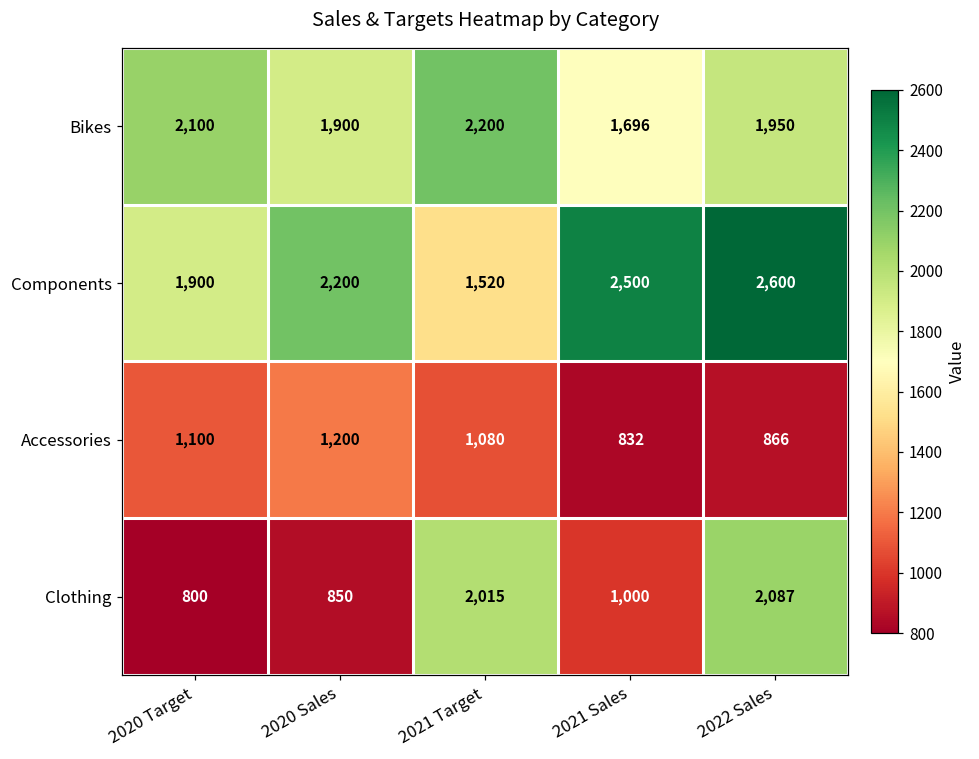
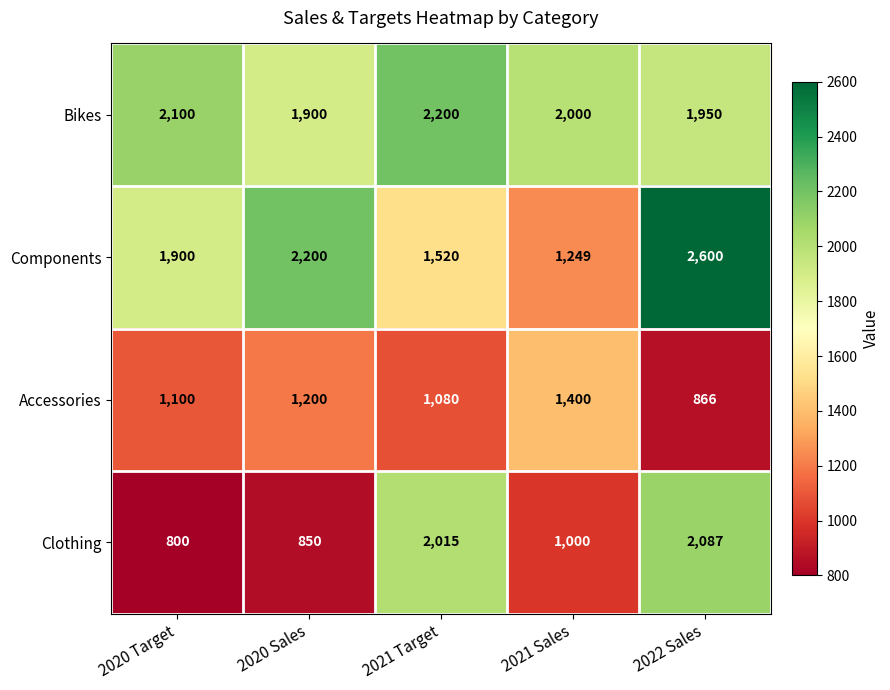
  {
    "Bikes": {
      "2020 Target": "2,100",
      "2020 Sales": "1,900",
      "2021 Target": "2,200",
-     "2021 Sales": "1,696",
+     "2021 Sales": "2,000",
      "2022 Sales": "1,950"
    },
    "Components": {
      "2020 Target": "1,900",
      "2020 Sales": "2,200",
      "2021 Target": "1,520",
-     "2021 Sales": "2,500",
+     "2021 Sales": "1,249",
      "2022 Sales": "2,600"
    },
    "Accessories": {
      "2020 Target": "1,100",
      "2020 Sales": "1,200",
      "2021 Target": "1,080",
-     "2021 Sales": "832",
+     "2021 Sales": "1,400",
      "2022 Sales": "866"
    },
    "Clothing": {
      "2020 Target": "800",
      "2020 Sales": "850",
      "2021 Target": "2,015",
      "2021 Sales": "1,000",
      "2022 Sales": "2,087"
    }
  }
